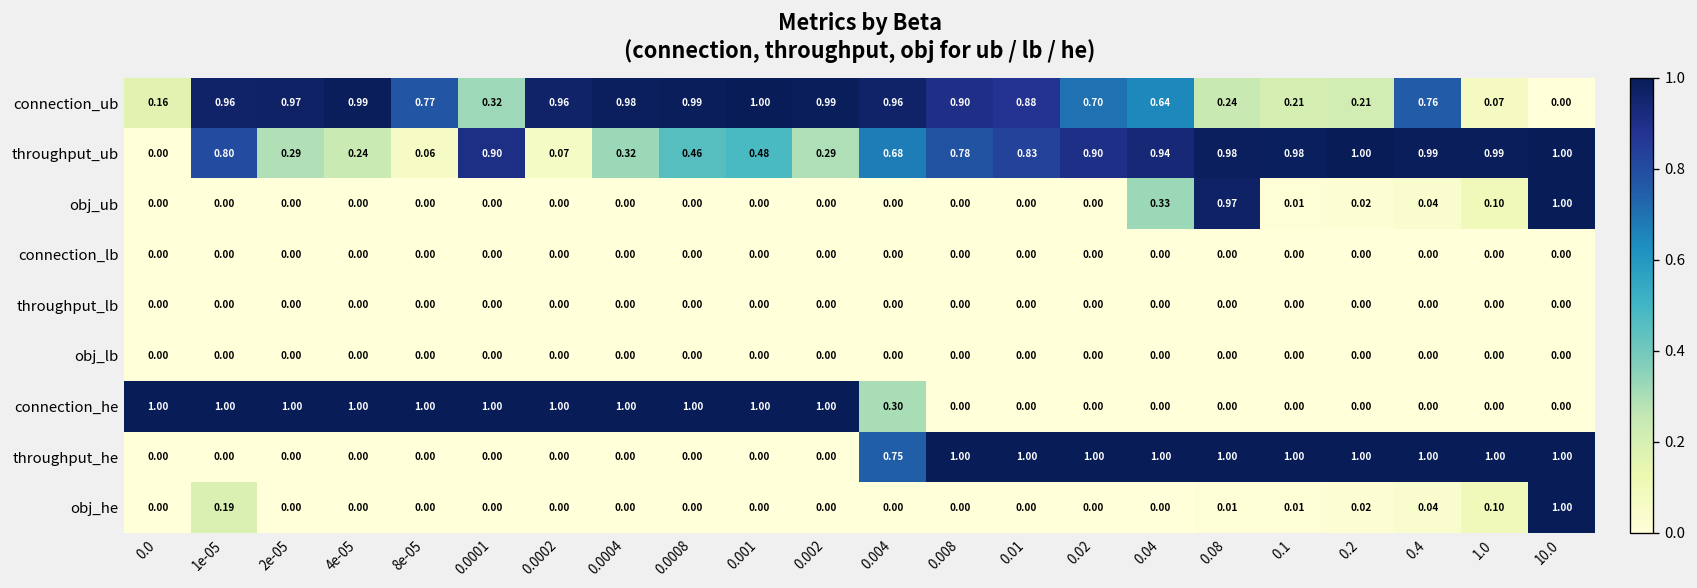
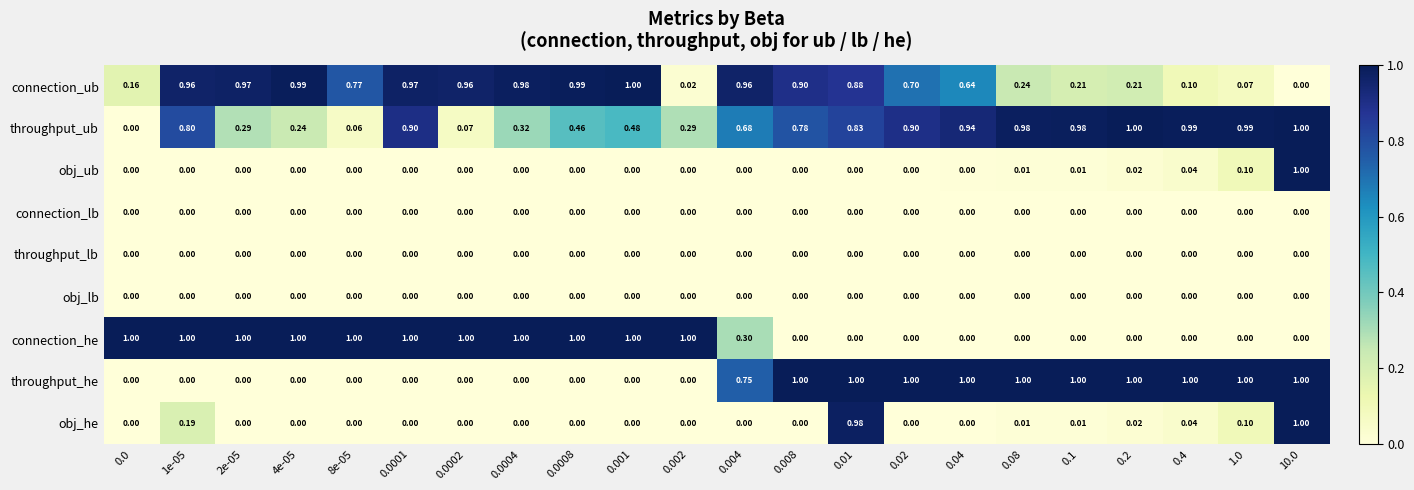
  {
    "connection_ub": {
      "0.0": 0.16,
      "1e-05": 0.96,
      "2e-05": 0.97,
      "4e-05": 0.99,
      "8e-05": 0.77,
-     "0.0001": 0.32,
+     "0.0001": 0.97,
      "0.0002": 0.96,
      "0.0004": 0.98,
      "0.0008": 0.99,
      "0.001": 1.00,
-     "0.002": 0.99,
+     "0.002": 0.02,
      "0.004": 0.96,
      "0.008": 0.90,
      "0.01": 0.88,
      "0.02": 0.70,
      "0.04": 0.64,
      "0.08": 0.24,
      "0.1": 0.21,
      "0.2": 0.21,
-     "0.4": 0.76,
+     "0.4": 0.10,
      "1.0": 0.07,
      "10.0": 0.00
    },
    "throughput_ub": {
      "0.0": 0.00,
      "1e-05": 0.80,
      "2e-05": 0.29,
      "4e-05": 0.24,
      "8e-05": 0.06,
      "0.0001": 0.90,
      "0.0002": 0.07,
      "0.0004": 0.32,
      "0.0008": 0.46,
      "0.001": 0.48,
      "0.002": 0.29,
      "0.004": 0.68,
      "0.008": 0.78,
      "0.01": 0.83,
      "0.02": 0.90,
      "0.04": 0.94,
      "0.08": 0.98,
      "0.1": 0.98,
      "0.2": 1.00,
      "0.4": 0.99,
      "1.0": 0.99,
      "10.0": 1.00
    },
    "obj_ub": {
      "0.0": 0.00,
      "1e-05": 0.00,
      "2e-05": 0.00,
      "4e-05": 0.00,
      "8e-05": 0.00,
      "0.0001": 0.00,
      "0.0002": 0.00,
      "0.0004": 0.00,
      "0.0008": 0.00,
      "0.001": 0.00,
      "0.002": 0.00,
      "0.004": 0.00,
      "0.008": 0.00,
      "0.01": 0.00,
      "0.02": 0.00,
-     "0.04": 0.33,
-     "0.08": 0.97,
+     "0.04": 0.00,
+     "0.08": 0.01,
      "0.1": 0.01,
      "0.2": 0.02,
      "0.4": 0.04,
      "1.0": 0.10,
      "10.0": 1.00
    },
    "connection_lb": {
      "0.0": 0.00,
      "1e-05": 0.00,
      "2e-05": 0.00,
      "4e-05": 0.00,
      "8e-05": 0.00,
      "0.0001": 0.00,
      "0.0002": 0.00,
      "0.0004": 0.00,
      "0.0008": 0.00,
      "0.001": 0.00,
      "0.002": 0.00,
      "0.004": 0.00,
      "0.008": 0.00,
      "0.01": 0.00,
      "0.02": 0.00,
      "0.04": 0.00,
      "0.08": 0.00,
      "0.1": 0.00,
      "0.2": 0.00,
      "0.4": 0.00,
      "1.0": 0.00,
      "10.0": 0.00
    },
    "throughput_lb": {
      "0.0": 0.00,
      "1e-05": 0.00,
      "2e-05": 0.00,
      "4e-05": 0.00,
      "8e-05": 0.00,
      "0.0001": 0.00,
      "0.0002": 0.00,
      "0.0004": 0.00,
      "0.0008": 0.00,
      "0.001": 0.00,
      "0.002": 0.00,
      "0.004": 0.00,
      "0.008": 0.00,
      "0.01": 0.00,
      "0.02": 0.00,
      "0.04": 0.00,
      "0.08": 0.00,
      "0.1": 0.00,
      "0.2": 0.00,
      "0.4": 0.00,
      "1.0": 0.00,
      "10.0": 0.00
    },
    "obj_lb": {
      "0.0": 0.00,
      "1e-05": 0.00,
      "2e-05": 0.00,
      "4e-05": 0.00,
      "8e-05": 0.00,
      "0.0001": 0.00,
      "0.0002": 0.00,
      "0.0004": 0.00,
      "0.0008": 0.00,
      "0.001": 0.00,
      "0.002": 0.00,
      "0.004": 0.00,
      "0.008": 0.00,
      "0.01": 0.00,
      "0.02": 0.00,
      "0.04": 0.00,
      "0.08": 0.00,
      "0.1": 0.00,
      "0.2": 0.00,
      "0.4": 0.00,
      "1.0": 0.00,
      "10.0": 0.00
    },
    "connection_he": {
      "0.0": 1.00,
      "1e-05": 1.00,
      "2e-05": 1.00,
      "4e-05": 1.00,
      "8e-05": 1.00,
      "0.0001": 1.00,
      "0.0002": 1.00,
      "0.0004": 1.00,
      "0.0008": 1.00,
      "0.001": 1.00,
      "0.002": 1.00,
      "0.004": 0.30,
      "0.008": 0.00,
      "0.01": 0.00,
      "0.02": 0.00,
      "0.04": 0.00,
      "0.08": 0.00,
      "0.1": 0.00,
      "0.2": 0.00,
      "0.4": 0.00,
      "1.0": 0.00,
      "10.0": 0.00
    },
    "throughput_he": {
      "0.0": 0.00,
      "1e-05": 0.00,
      "2e-05": 0.00,
      "4e-05": 0.00,
      "8e-05": 0.00,
      "0.0001": 0.00,
      "0.0002": 0.00,
      "0.0004": 0.00,
      "0.0008": 0.00,
      "0.001": 0.00,
      "0.002": 0.00,
      "0.004": 0.75,
      "0.008": 1.00,
      "0.01": 1.00,
      "0.02": 1.00,
      "0.04": 1.00,
      "0.08": 1.00,
      "0.1": 1.00,
      "0.2": 1.00,
      "0.4": 1.00,
      "1.0": 1.00,
      "10.0": 1.00
    },
    "obj_he": {
      "0.0": 0.00,
      "1e-05": 0.19,
      "2e-05": 0.00,
      "4e-05": 0.00,
      "8e-05": 0.00,
      "0.0001": 0.00,
      "0.0002": 0.00,
      "0.0004": 0.00,
      "0.0008": 0.00,
      "0.001": 0.00,
      "0.002": 0.00,
      "0.004": 0.00,
      "0.008": 0.00,
-     "0.01": 0.00,
+     "0.01": 0.98,
      "0.02": 0.00,
      "0.04": 0.00,
      "0.08": 0.01,
      "0.1": 0.01,
      "0.2": 0.02,
      "0.4": 0.04,
      "1.0": 0.10,
      "10.0": 1.00
    }
  }
